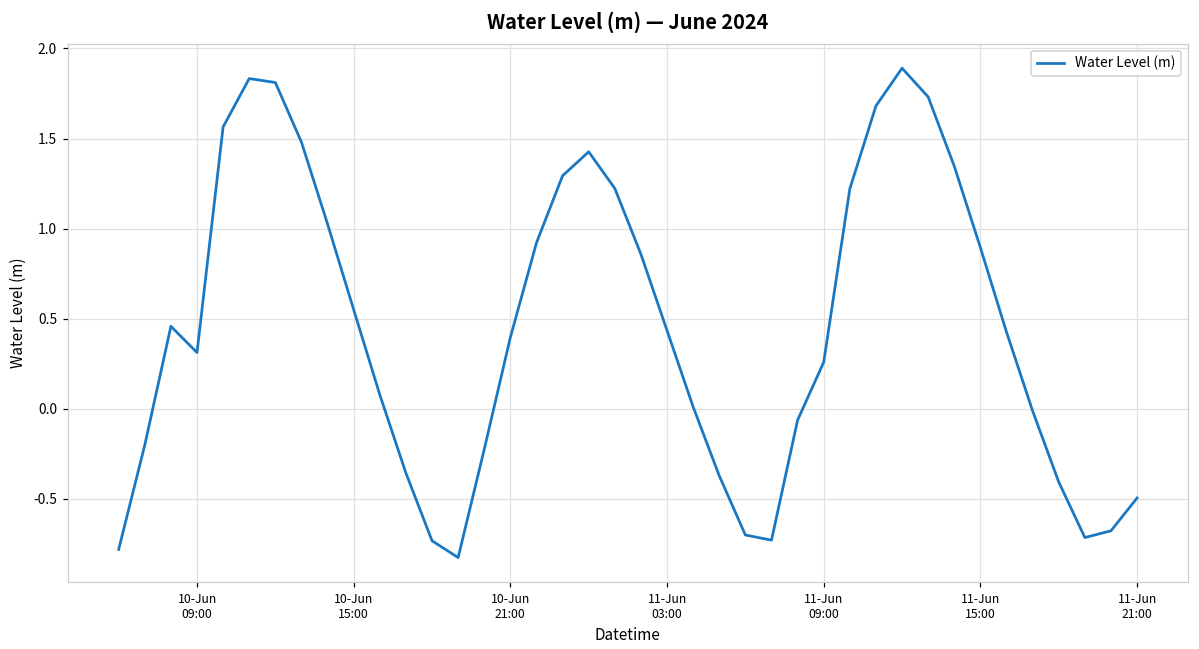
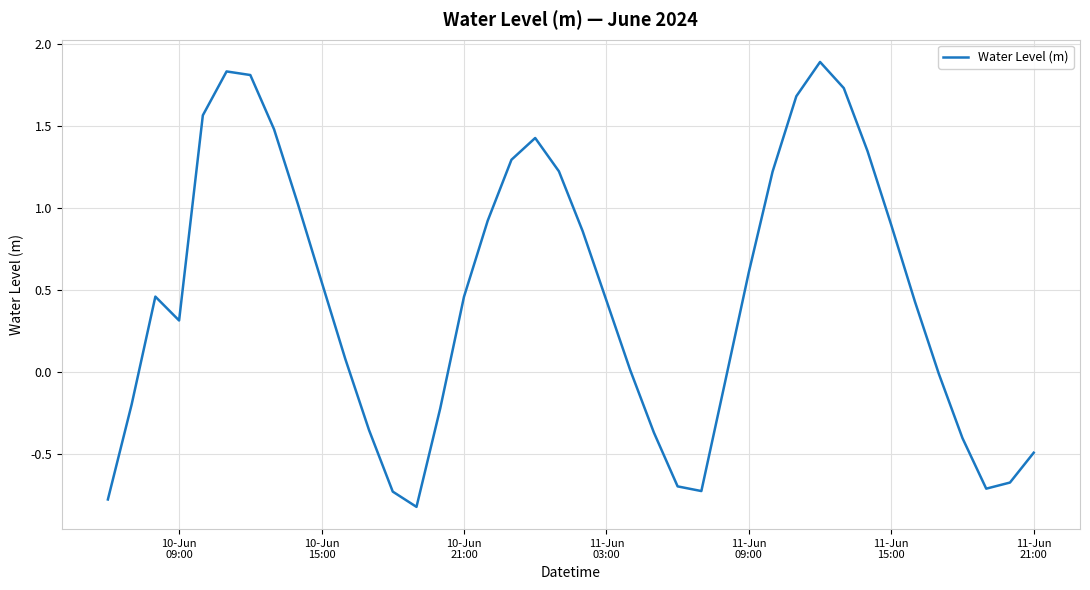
  {
    "10-Jun 09:00": 0.31,
    "10-Jun 15:00": 0.55,
-   "10-Jun 21:00": 0.40,
+   "10-Jun 21:00": 0.46,
    "11-Jun 03:00": 0.43,
-   "11-Jun 09:00": 0.26,
+   "11-Jun 09:00": 0.61,
    "11-Jun 15:00": 0.89,
    "11-Jun 21:00": -0.49
  }
